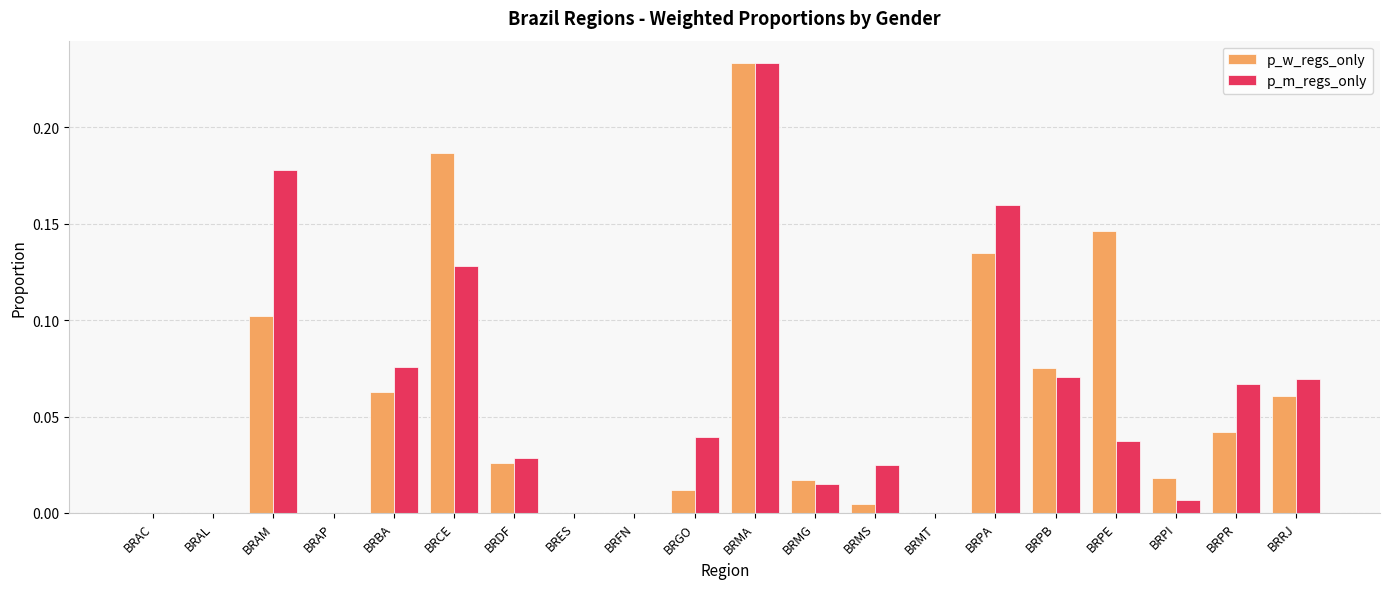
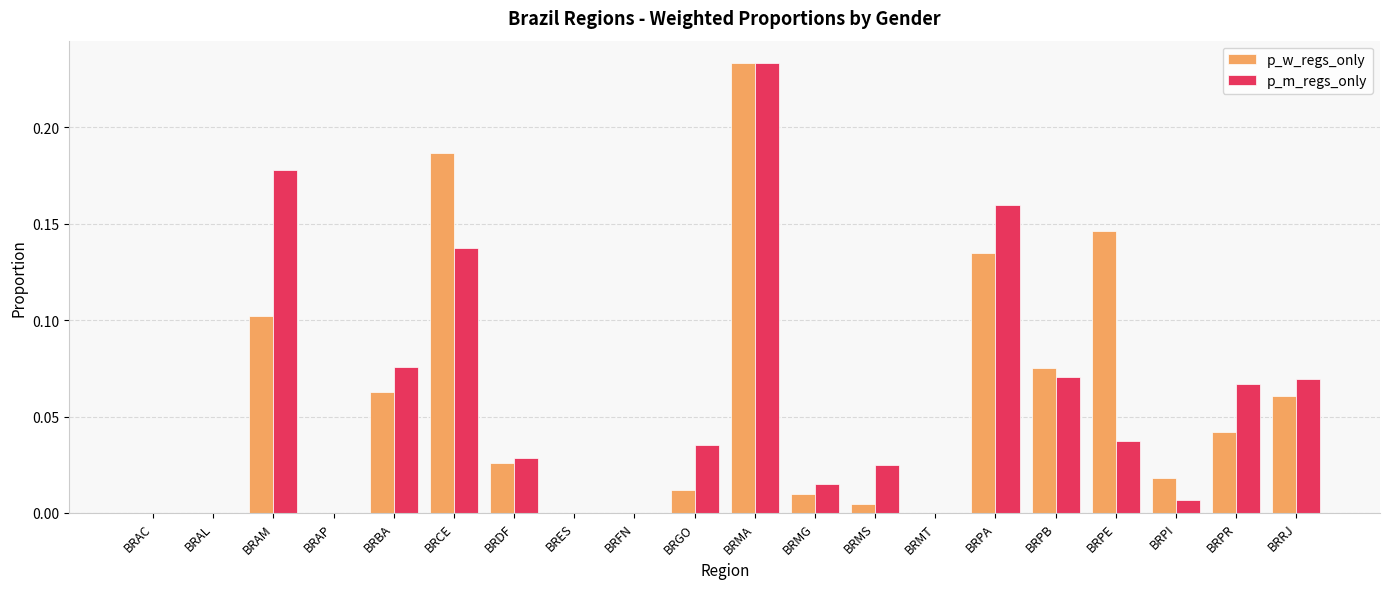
  {
    "p_w_regs_only": {
      "BRAC": 0.000,
      "BRAL": 0.000,
      "BRAM": 0.102,
      "BRAP": 0.000,
      "BRBA": 0.063,
      "BRCE": 0.187,
      "BRDF": 0.026,
      "BRES": 0.000,
      "BRFN": 0.000,
      "BRGO": 0.012,
      "BRMA": 0.233,
-     "BRMG": 0.017,
+     "BRMG": 0.010,
      "BRMS": 0.005,
      "BRMT": 0.000,
      "BRPA": 0.135,
      "BRPB": 0.075,
      "BRPE": 0.146,
      "BRPI": 0.018,
      "BRPR": 0.042,
      "BRRJ": 0.061
    },
    "p_m_regs_only": {
      "BRAC": 0.000,
      "BRAL": 0.000,
      "BRAM": 0.178,
      "BRAP": 0.000,
      "BRBA": 0.075,
-     "BRCE": 0.128,
+     "BRCE": 0.137,
      "BRDF": 0.028,
      "BRES": 0.000,
      "BRFN": 0.000,
-     "BRGO": 0.040,
+     "BRGO": 0.035,
      "BRMA": 0.233,
      "BRMG": 0.015,
      "BRMS": 0.025,
      "BRMT": 0.000,
      "BRPA": 0.160,
      "BRPB": 0.071,
      "BRPE": 0.037,
      "BRPI": 0.007,
      "BRPR": 0.067,
      "BRRJ": 0.070
    }
  }
